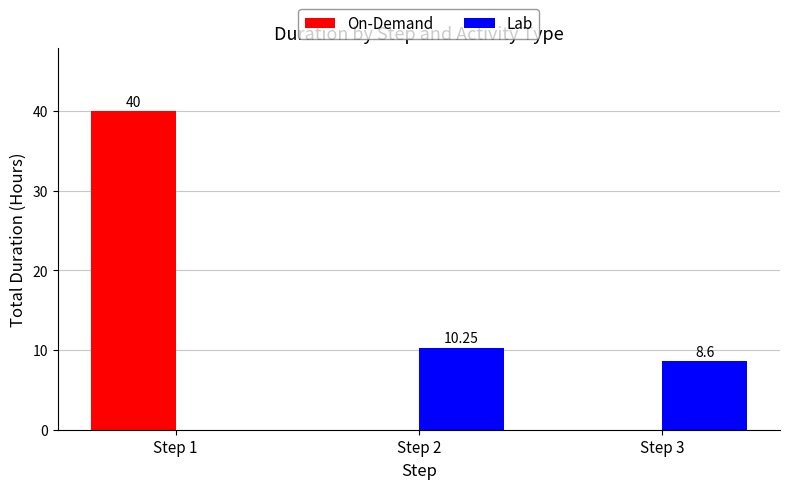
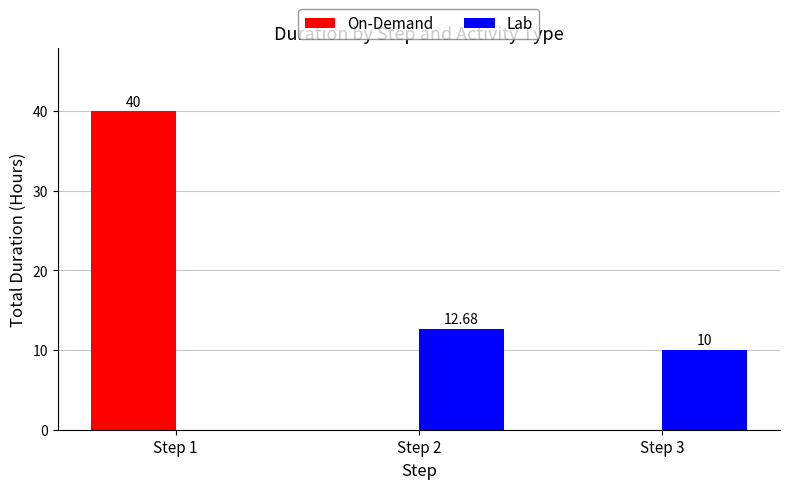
  {
    "On-Demand": {
      "Step 1": 40
    },
    "Lab": {
-     "Step 2": 10.25,
-     "Step 3": 8.6
+     "Step 2": 12.68,
+     "Step 3": 10
    }
  }
